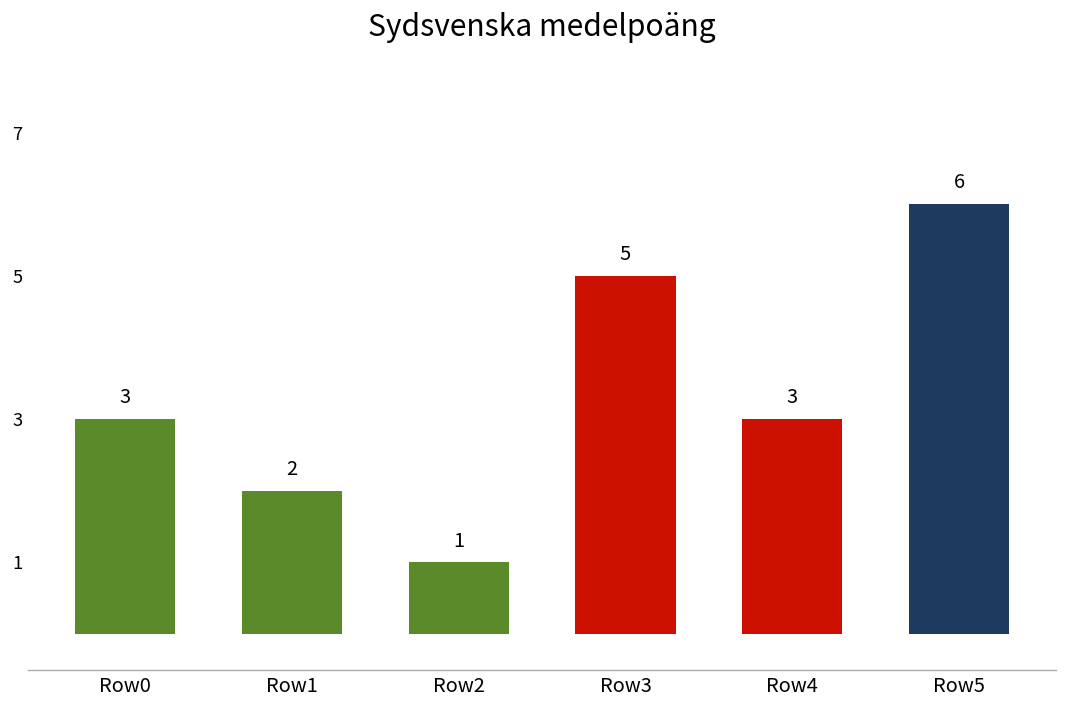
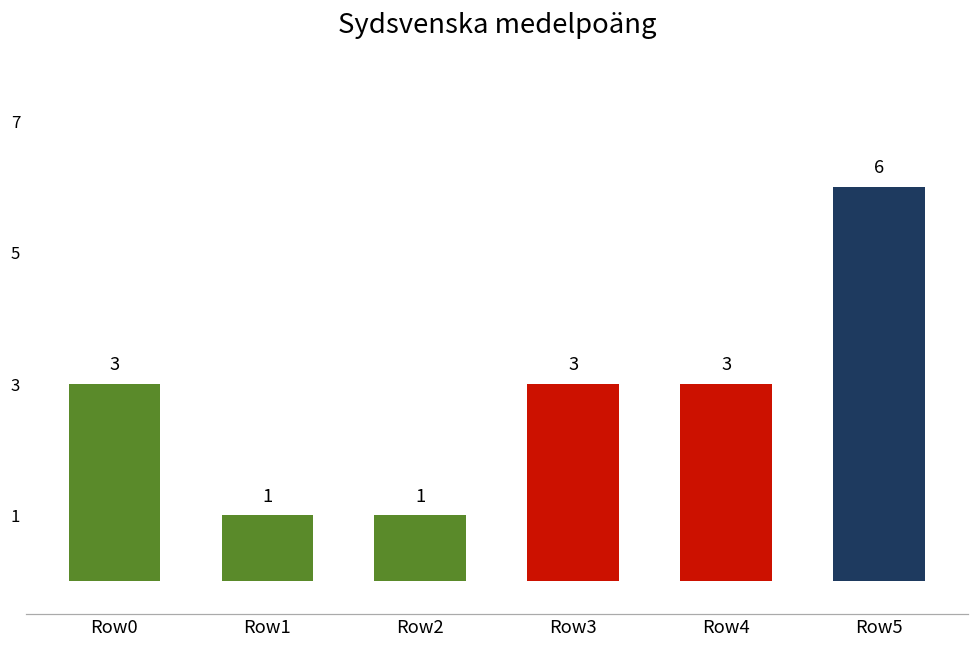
  {
    "Row0": 3,
-   "Row1": 2,
+   "Row1": 1,
    "Row2": 1,
-   "Row3": 5,
+   "Row3": 3,
    "Row4": 3,
    "Row5": 6
  }
